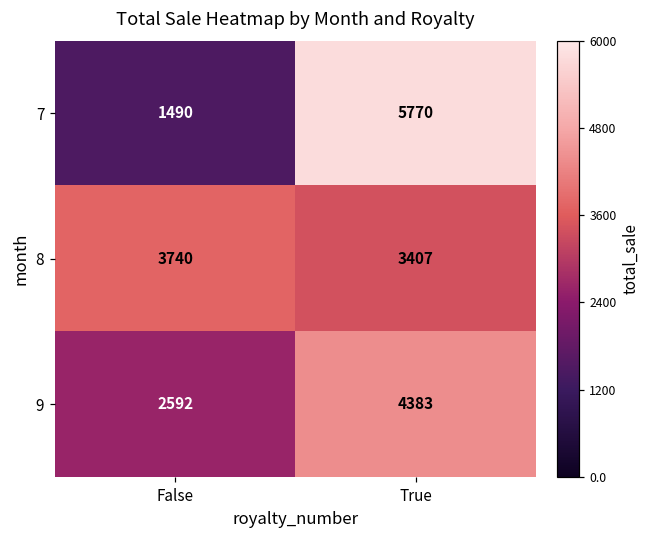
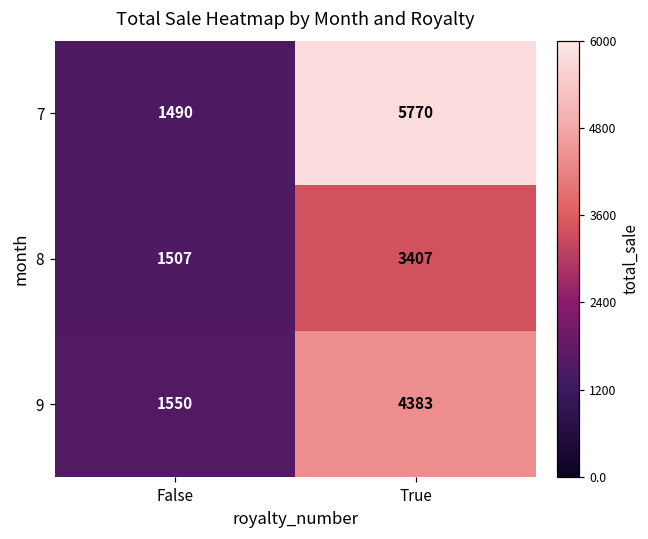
  {
    "7": {
      "False": 1490,
      "True": 5770
    },
    "8": {
-     "False": 3740,
+     "False": 1507,
      "True": 3407
    },
    "9": {
-     "False": 2592,
+     "False": 1550,
      "True": 4383
    }
  }
